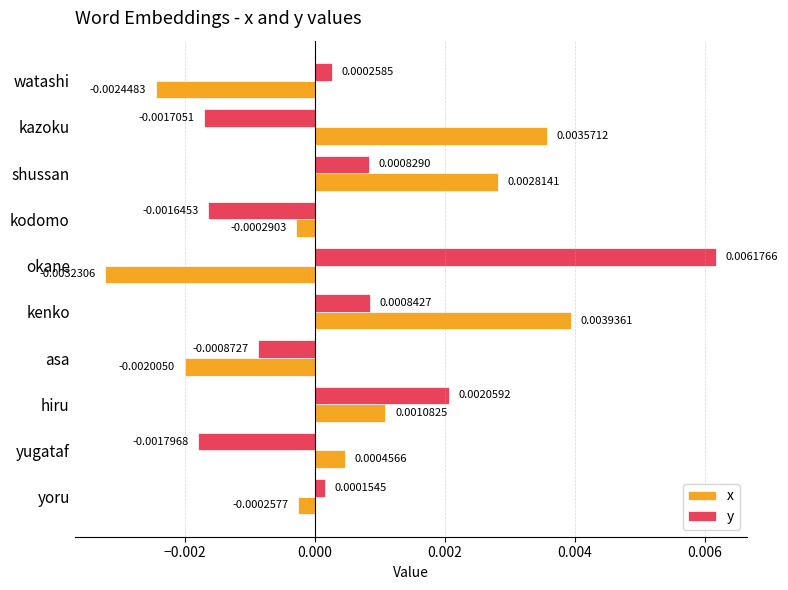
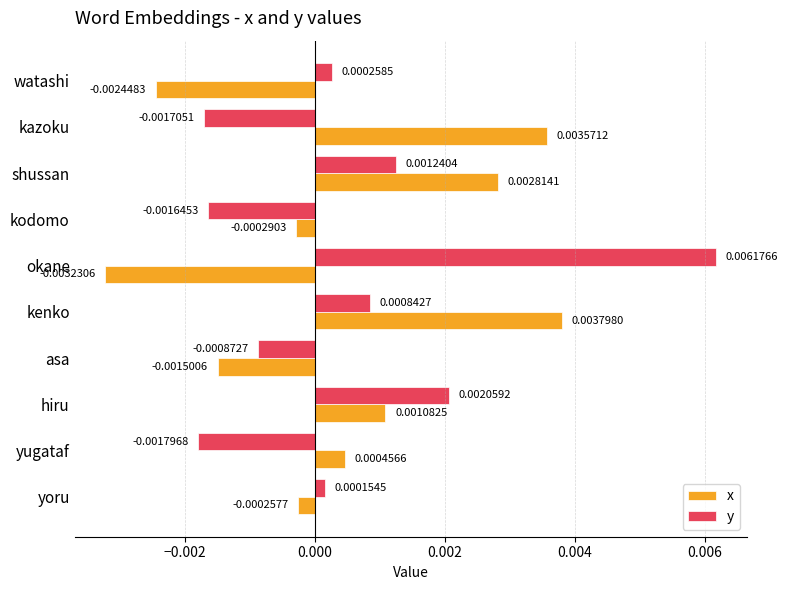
  {
    "x": {
      "watashi": -0.0024483,
      "kazoku": 0.0035712,
      "shussan": 0.0028141,
      "kodomo": -0.0002903,
      "okane": -0.0032306,
-     "kenko": 0.0039361,
-     "asa": -0.0020050,
+     "kenko": 0.0037980,
+     "asa": -0.0015006,
      "hiru": 0.0010825,
      "yugataf": 0.0004566,
      "yoru": -0.0002577
    },
    "y": {
      "watashi": 0.0002585,
      "kazoku": -0.0017051,
-     "shussan": 0.0008290,
+     "shussan": 0.0012404,
      "kodomo": -0.0016453,
      "okane": 0.0061766,
      "kenko": 0.0008427,
      "asa": -0.0008727,
      "hiru": 0.0020592,
      "yugataf": -0.0017968,
      "yoru": 0.0001545
    }
  }
